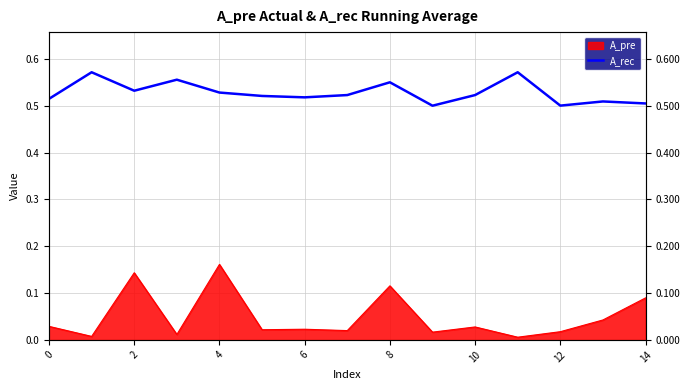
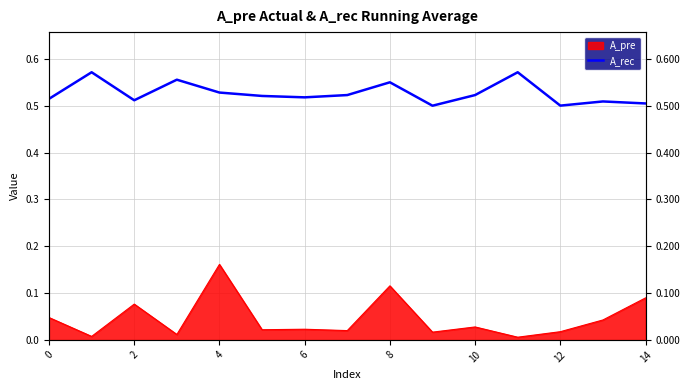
  {
    "A_pre": {
-     "0": 0.03,
-     "2": 0.14,
+     "0": 0.05,
+     "2": 0.08,
      "4": 0.16,
      "6": 0.02,
      "8": 0.12,
      "10": 0.03,
      "12": 0.02,
      "14": 0.09
    },
    "A_rec": {
      "0": 0.51,
-     "2": 0.53,
+     "2": 0.51,
      "4": 0.53,
      "6": 0.52,
      "8": 0.55,
      "10": 0.52,
      "12": 0.50,
      "14": 0.50
    }
  }
